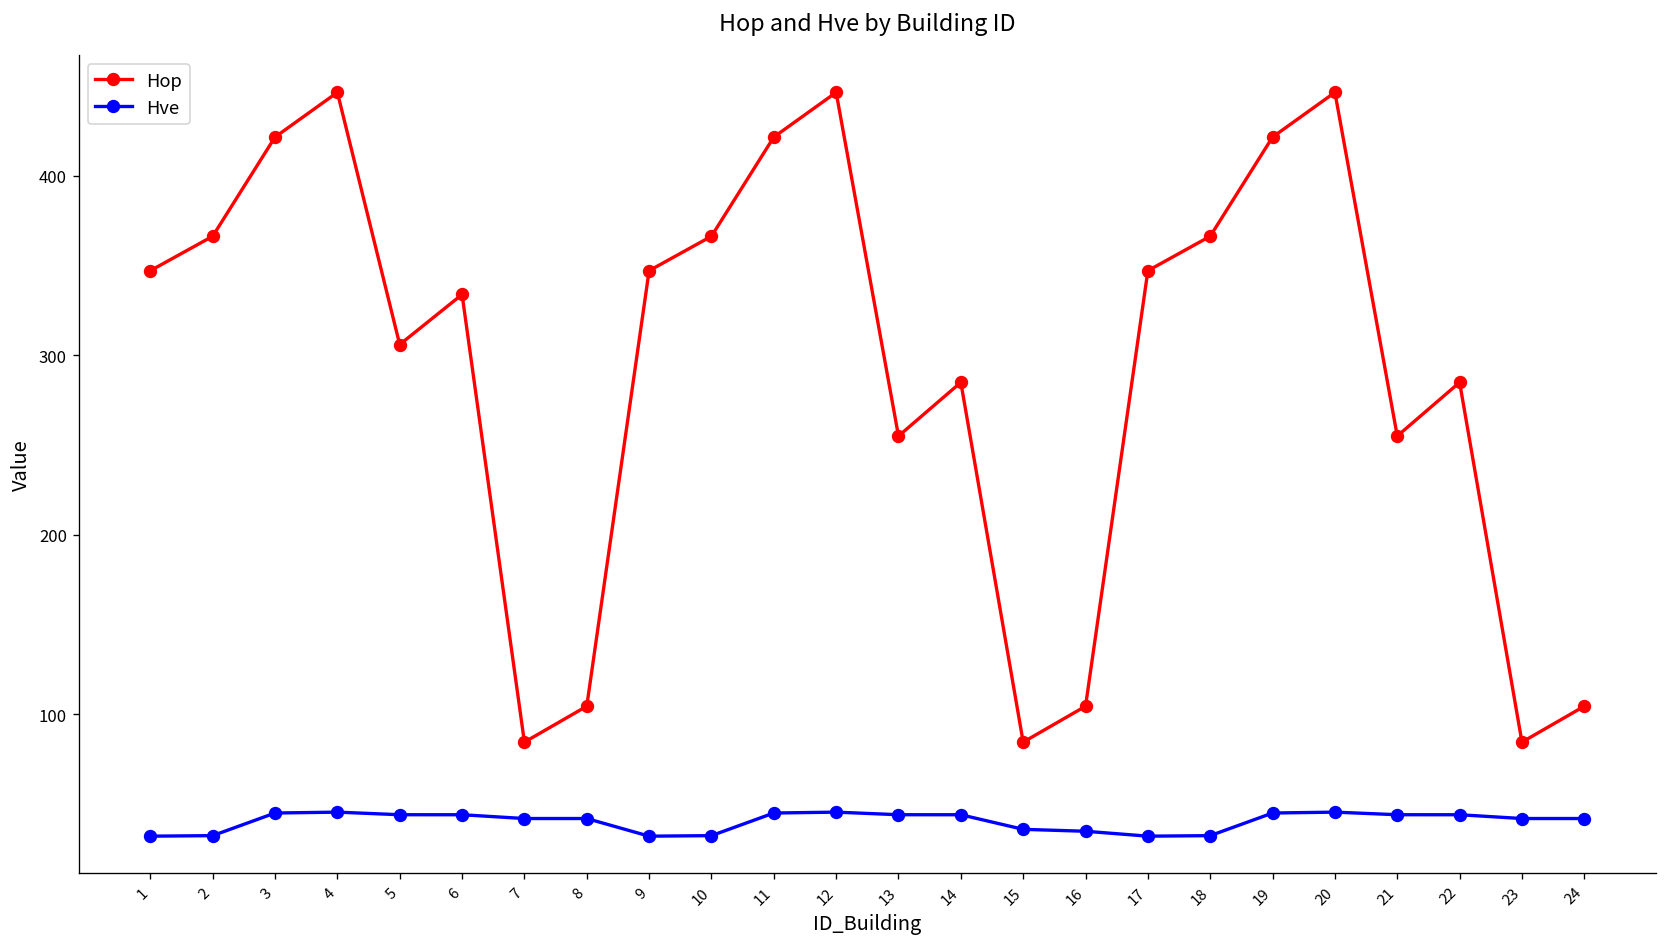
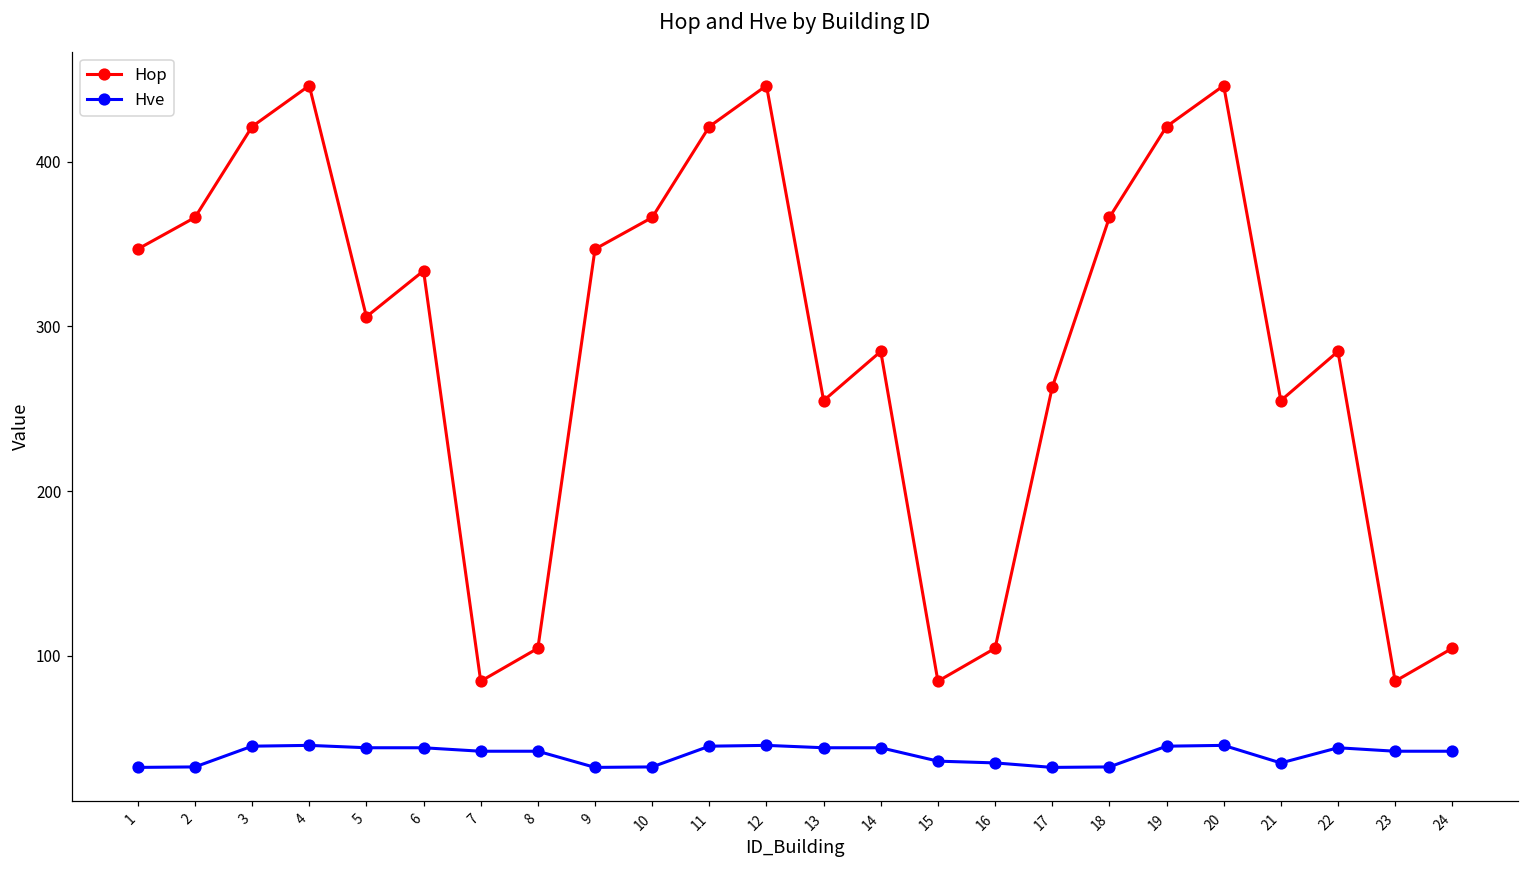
  {
    "Hop": {
      "1": 347,
      "2": 366,
      "3": 421,
      "4": 446,
      "5": 306,
      "6": 334,
      "7": 84,
      "8": 104,
      "9": 347,
      "10": 366,
      "11": 421,
      "12": 446,
      "13": 255,
      "14": 285,
      "15": 84,
      "16": 104,
-     "17": 347,
+     "17": 263,
      "18": 366,
      "19": 421,
      "20": 446,
      "21": 255,
      "22": 285,
      "23": 84,
      "24": 104
    },
    "Hve": {
      "1": 32,
      "2": 32,
      "3": 45,
      "4": 45,
      "5": 44,
      "6": 44,
      "7": 42,
      "8": 42,
      "9": 32,
      "10": 32,
      "11": 45,
      "12": 45,
      "13": 44,
      "14": 44,
      "15": 36,
      "16": 35,
      "17": 32,
      "18": 32,
      "19": 45,
      "20": 45,
-     "21": 44,
+     "21": 35,
      "22": 44,
      "23": 42,
      "24": 42
    }
  }
